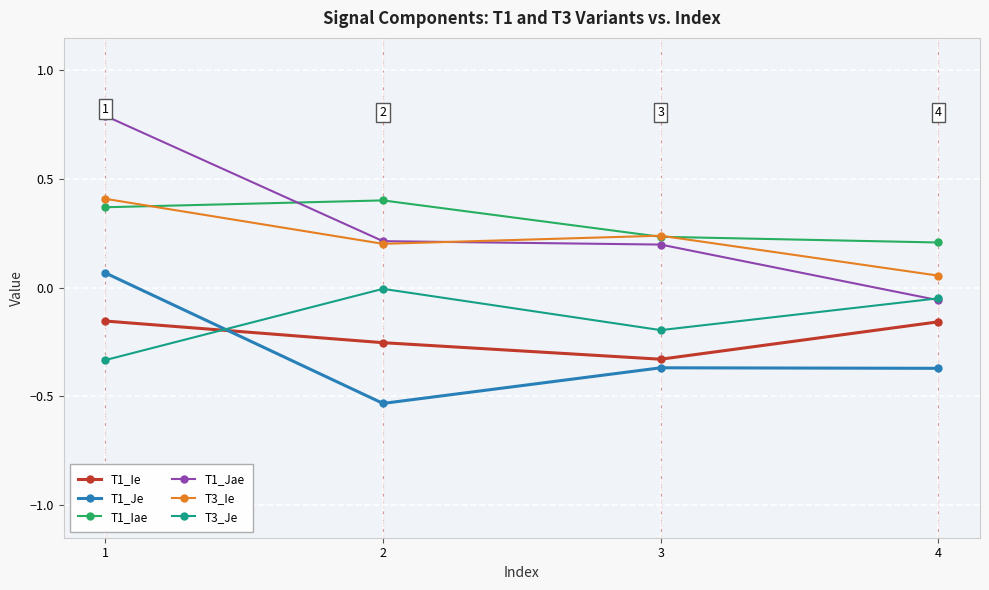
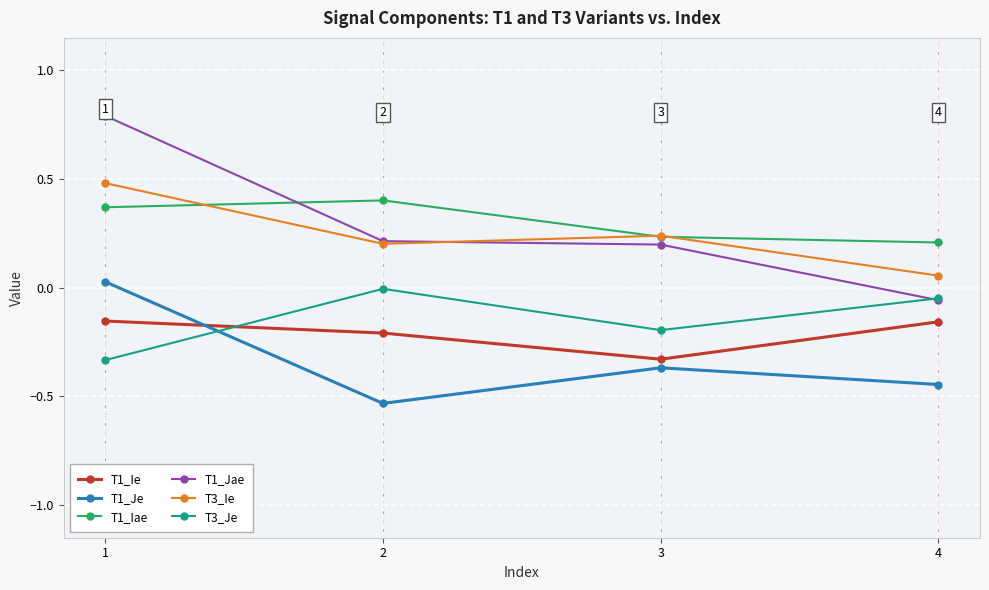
  {
    "T1_Ie": {
      "1": -0.15,
-     "2": -0.25,
+     "2": -0.21,
      "3": -0.33,
      "4": -0.16
    },
    "T1_Je": {
-     "1": 0.07,
+     "1": 0.03,
      "2": -0.53,
      "3": -0.37,
-     "4": -0.37
+     "4": -0.44
    },
    "T1_Jae": {
      "2": 0.21,
      "3": 0.20
    },
    "T3_Ie": {
-     "1": 0.41,
+     "1": 0.48,
      "2": 0.20,
      "4": 0.06
    }
  }
